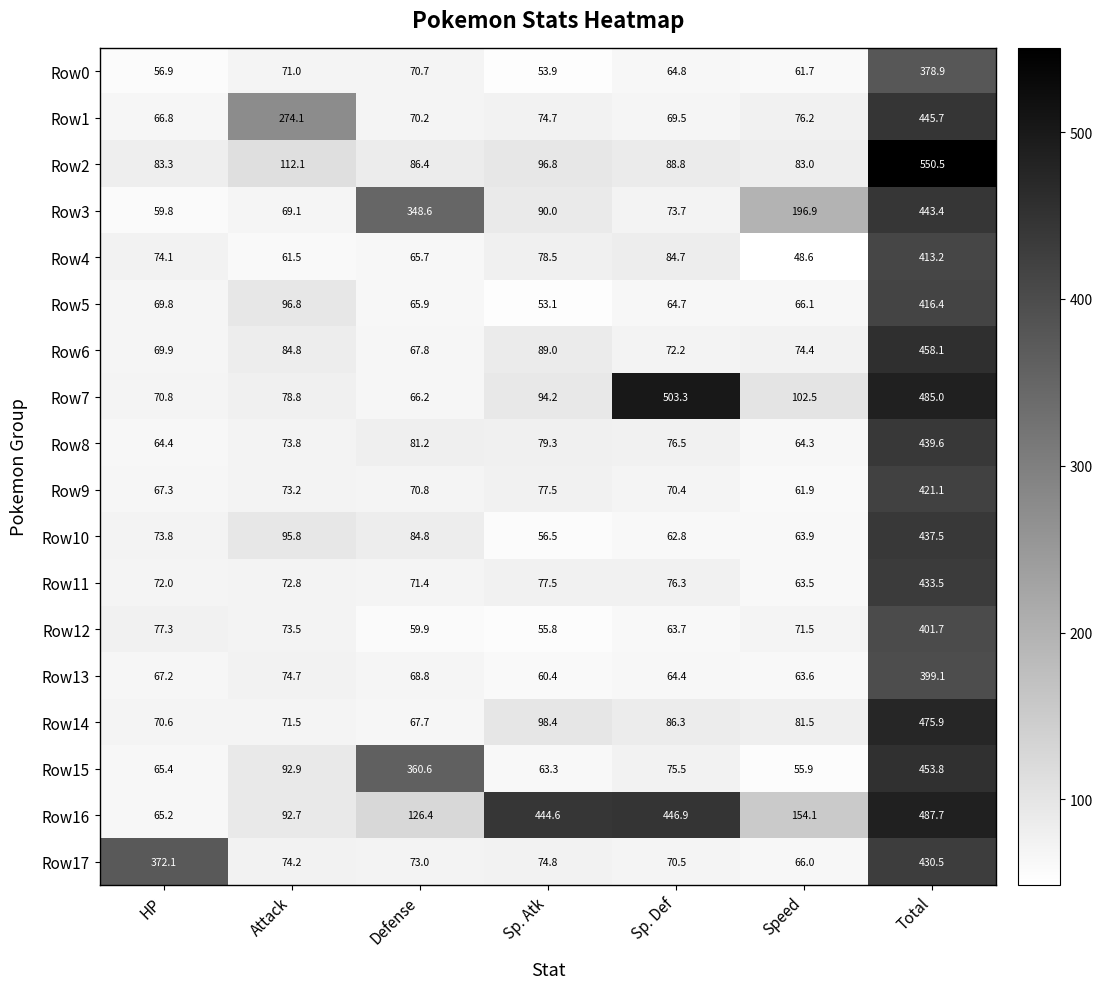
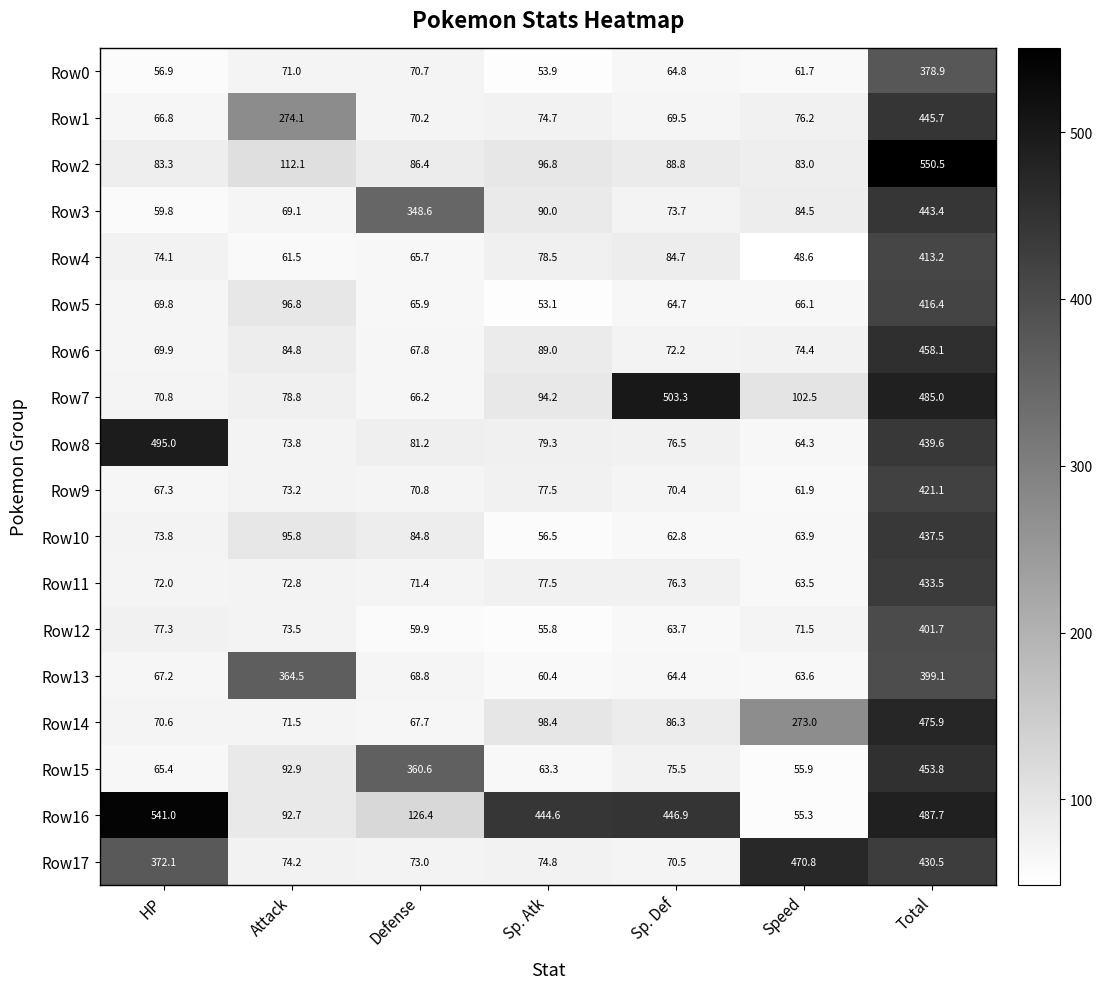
  {
    "Row0": {
      "HP": 56.9,
      "Attack": 71.0,
      "Defense": 70.7,
      "Sp. Atk": 53.9,
      "Sp. Def": 64.8,
      "Speed": 61.7,
      "Total": 378.9
    },
    "Row1": {
      "HP": 66.8,
      "Attack": 274.1,
      "Defense": 70.2,
      "Sp. Atk": 74.7,
      "Sp. Def": 69.5,
      "Speed": 76.2,
      "Total": 445.7
    },
    "Row2": {
      "HP": 83.3,
      "Attack": 112.1,
      "Defense": 86.4,
      "Sp. Atk": 96.8,
      "Sp. Def": 88.8,
      "Speed": 83.0,
      "Total": 550.5
    },
    "Row3": {
      "HP": 59.8,
      "Attack": 69.1,
      "Defense": 348.6,
      "Sp. Atk": 90.0,
      "Sp. Def": 73.7,
-     "Speed": 196.9,
+     "Speed": 84.5,
      "Total": 443.4
    },
    "Row4": {
      "HP": 74.1,
      "Attack": 61.5,
      "Defense": 65.7,
      "Sp. Atk": 78.5,
      "Sp. Def": 84.7,
      "Speed": 48.6,
      "Total": 413.2
    },
    "Row5": {
      "HP": 69.8,
      "Attack": 96.8,
      "Defense": 65.9,
      "Sp. Atk": 53.1,
      "Sp. Def": 64.7,
      "Speed": 66.1,
      "Total": 416.4
    },
    "Row6": {
      "HP": 69.9,
      "Attack": 84.8,
      "Defense": 67.8,
      "Sp. Atk": 89.0,
      "Sp. Def": 72.2,
      "Speed": 74.4,
      "Total": 458.1
    },
    "Row7": {
      "HP": 70.8,
      "Attack": 78.8,
      "Defense": 66.2,
      "Sp. Atk": 94.2,
      "Sp. Def": 503.3,
      "Speed": 102.5,
      "Total": 485.0
    },
    "Row8": {
-     "HP": 64.4,
+     "HP": 495.0,
      "Attack": 73.8,
      "Defense": 81.2,
      "Sp. Atk": 79.3,
      "Sp. Def": 76.5,
      "Speed": 64.3,
      "Total": 439.6
    },
    "Row9": {
      "HP": 67.3,
      "Attack": 73.2,
      "Defense": 70.8,
      "Sp. Atk": 77.5,
      "Sp. Def": 70.4,
      "Speed": 61.9,
      "Total": 421.1
    },
    "Row10": {
      "HP": 73.8,
      "Attack": 95.8,
      "Defense": 84.8,
      "Sp. Atk": 56.5,
      "Sp. Def": 62.8,
      "Speed": 63.9,
      "Total": 437.5
    },
    "Row11": {
      "HP": 72.0,
      "Attack": 72.8,
      "Defense": 71.4,
      "Sp. Atk": 77.5,
      "Sp. Def": 76.3,
      "Speed": 63.5,
      "Total": 433.5
    },
    "Row12": {
      "HP": 77.3,
      "Attack": 73.5,
      "Defense": 59.9,
      "Sp. Atk": 55.8,
      "Sp. Def": 63.7,
      "Speed": 71.5,
      "Total": 401.7
    },
    "Row13": {
      "HP": 67.2,
-     "Attack": 74.7,
+     "Attack": 364.5,
      "Defense": 68.8,
      "Sp. Atk": 60.4,
      "Sp. Def": 64.4,
      "Speed": 63.6,
      "Total": 399.1
    },
    "Row14": {
      "HP": 70.6,
      "Attack": 71.5,
      "Defense": 67.7,
      "Sp. Atk": 98.4,
      "Sp. Def": 86.3,
-     "Speed": 81.5,
+     "Speed": 273.0,
      "Total": 475.9
    },
    "Row15": {
      "HP": 65.4,
      "Attack": 92.9,
      "Defense": 360.6,
      "Sp. Atk": 63.3,
      "Sp. Def": 75.5,
      "Speed": 55.9,
      "Total": 453.8
    },
    "Row16": {
-     "HP": 65.2,
+     "HP": 541.0,
      "Attack": 92.7,
      "Defense": 126.4,
      "Sp. Atk": 444.6,
      "Sp. Def": 446.9,
-     "Speed": 154.1,
+     "Speed": 55.3,
      "Total": 487.7
    },
    "Row17": {
      "HP": 372.1,
      "Attack": 74.2,
      "Defense": 73.0,
      "Sp. Atk": 74.8,
      "Sp. Def": 70.5,
-     "Speed": 66.0,
+     "Speed": 470.8,
      "Total": 430.5
    }
  }
